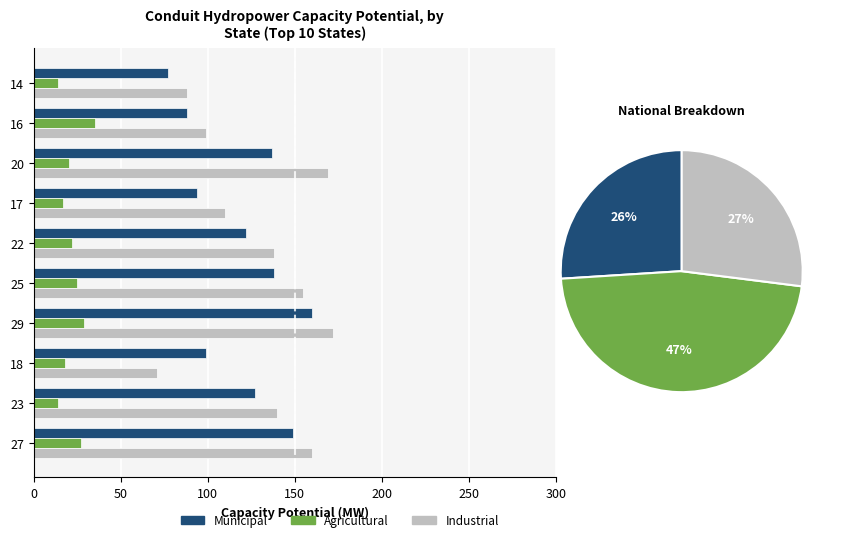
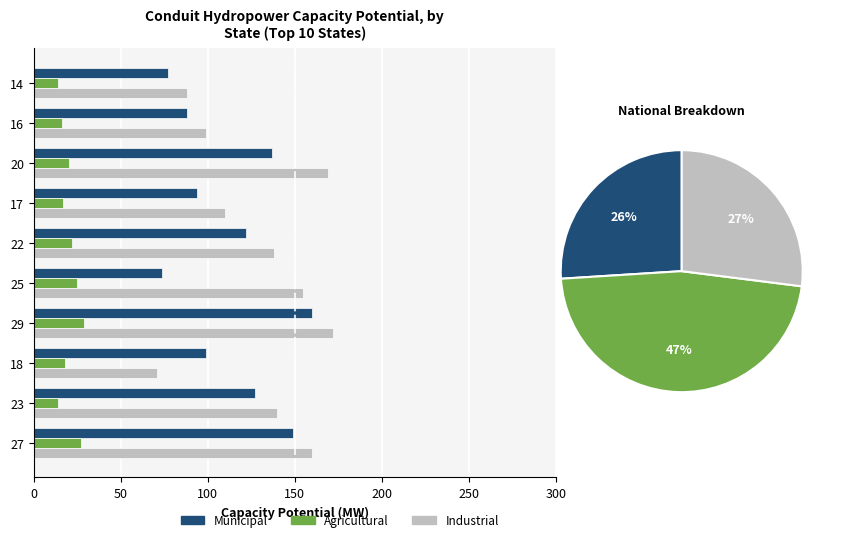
  {
    "Conduit Hydropower Capacity Potential, by State (Top 10 States)": {
      "Municipal": {
        "14": 77,
        "16": 88,
        "20": 137,
        "17": 94,
        "22": 122,
-       "25": 138,
+       "25": 74,
        "29": 160,
        "18": 99,
        "23": 127,
        "27": 149
      },
      "Agricultural": {
        "14": 14,
-       "16": 35,
+       "16": 16,
        "20": 20,
        "17": 17,
        "22": 22,
        "25": 25,
        "29": 29,
        "18": 18,
        "23": 14,
        "27": 27
      },
      "Industrial": {
        "14": 88,
        "16": 99,
        "20": 169,
        "17": 110,
        "22": 138,
        "25": 155,
        "29": 172,
        "18": 71,
        "23": 140,
        "27": 160
      }
    }
  }
